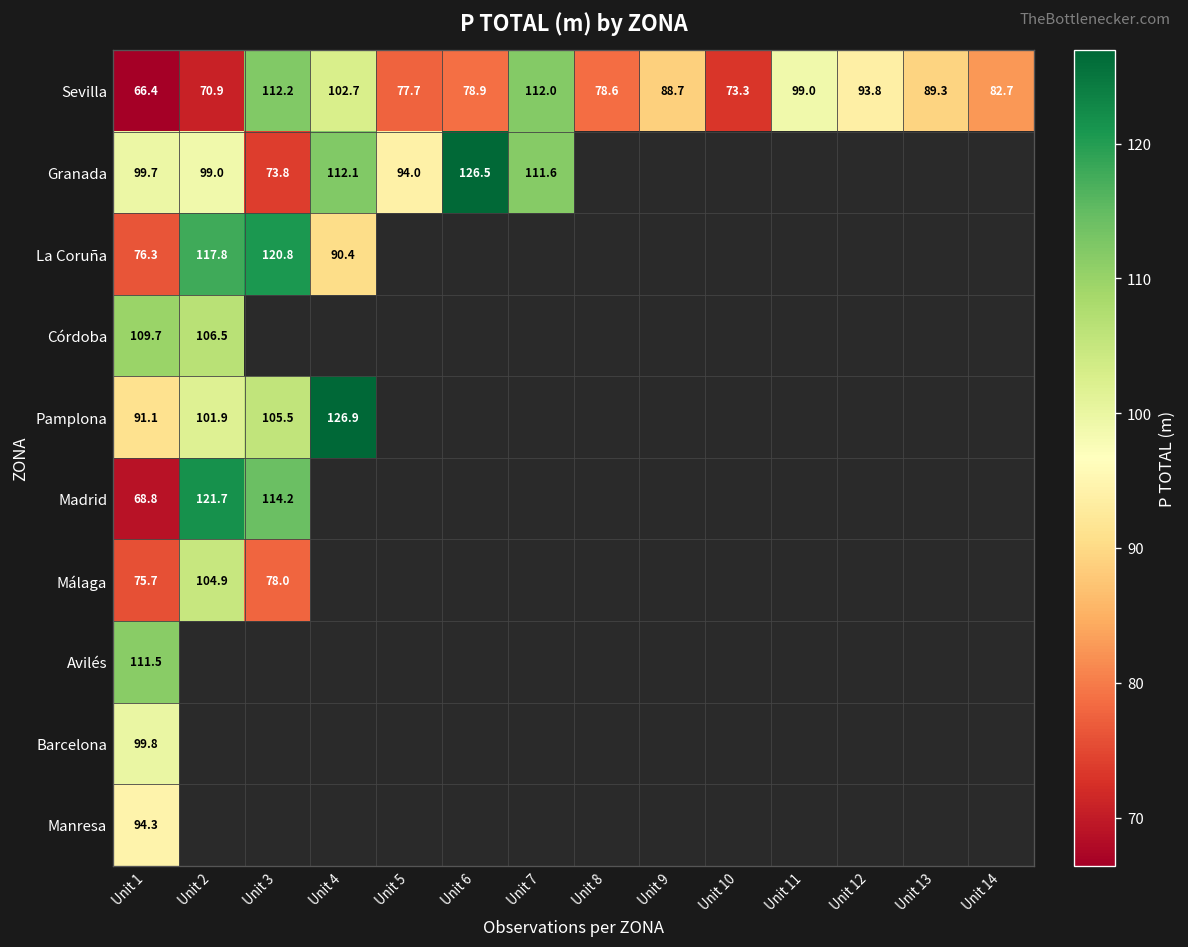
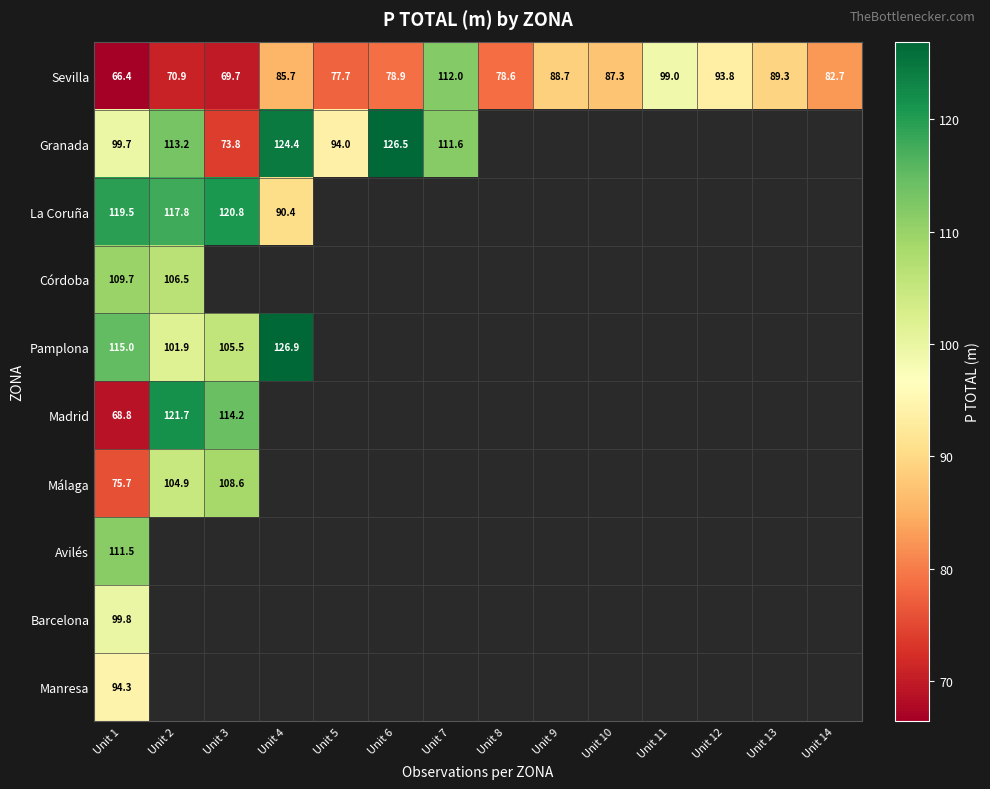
  {
    "Sevilla": {
      "Unit 1": 66.4,
      "Unit 2": 70.9,
-     "Unit 3": 112.2,
-     "Unit 4": 102.7,
+     "Unit 3": 69.7,
+     "Unit 4": 85.7,
      "Unit 5": 77.7,
      "Unit 6": 78.9,
      "Unit 7": 112.0,
      "Unit 8": 78.6,
      "Unit 9": 88.7,
-     "Unit 10": 73.3,
+     "Unit 10": 87.3,
      "Unit 11": 99.0,
      "Unit 12": 93.8,
      "Unit 13": 89.3,
      "Unit 14": 82.7
    },
    "Granada": {
      "Unit 1": 99.7,
-     "Unit 2": 99.0,
+     "Unit 2": 113.2,
      "Unit 3": 73.8,
-     "Unit 4": 112.1,
+     "Unit 4": 124.4,
      "Unit 5": 94.0,
      "Unit 6": 126.5,
      "Unit 7": 111.6
    },
    "La Coruña": {
-     "Unit 1": 76.3,
+     "Unit 1": 119.5,
      "Unit 2": 117.8,
      "Unit 3": 120.8,
      "Unit 4": 90.4
    },
    "Córdoba": {
      "Unit 1": 109.7,
      "Unit 2": 106.5
    },
    "Pamplona": {
-     "Unit 1": 91.1,
+     "Unit 1": 115.0,
      "Unit 2": 101.9,
      "Unit 3": 105.5,
      "Unit 4": 126.9
    },
    "Madrid": {
      "Unit 1": 68.8,
      "Unit 2": 121.7,
      "Unit 3": 114.2
    },
    "Málaga": {
      "Unit 1": 75.7,
      "Unit 2": 104.9,
-     "Unit 3": 78.0
+     "Unit 3": 108.6
    },
    "Avilés": {
      "Unit 1": 111.5
    },
    "Barcelona": {
      "Unit 1": 99.8
    },
    "Manresa": {
      "Unit 1": 94.3
    }
  }
